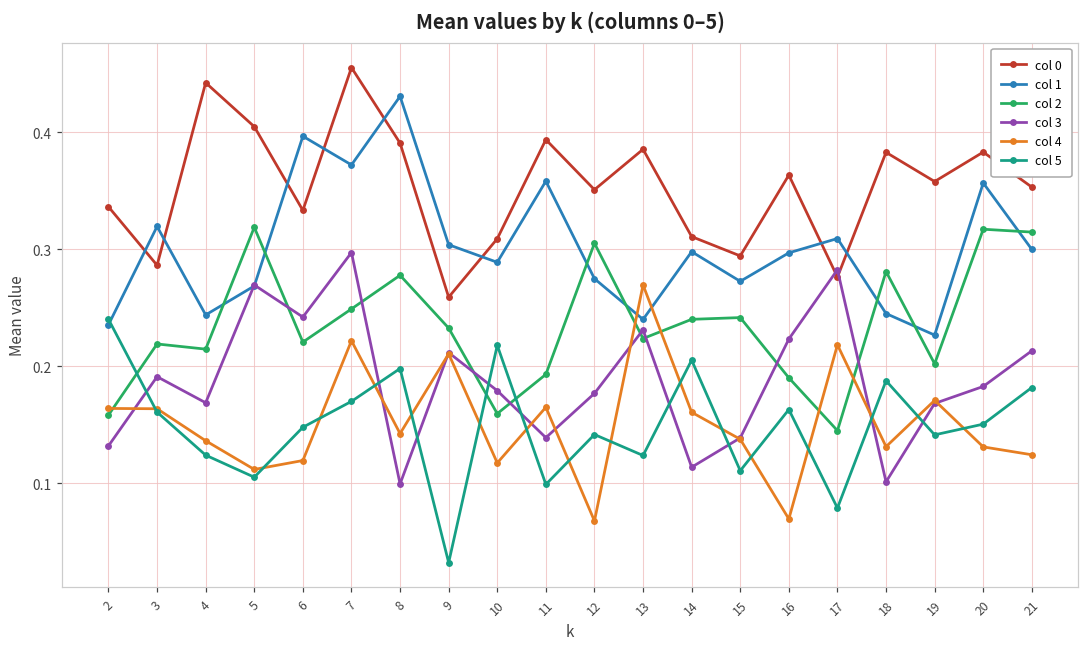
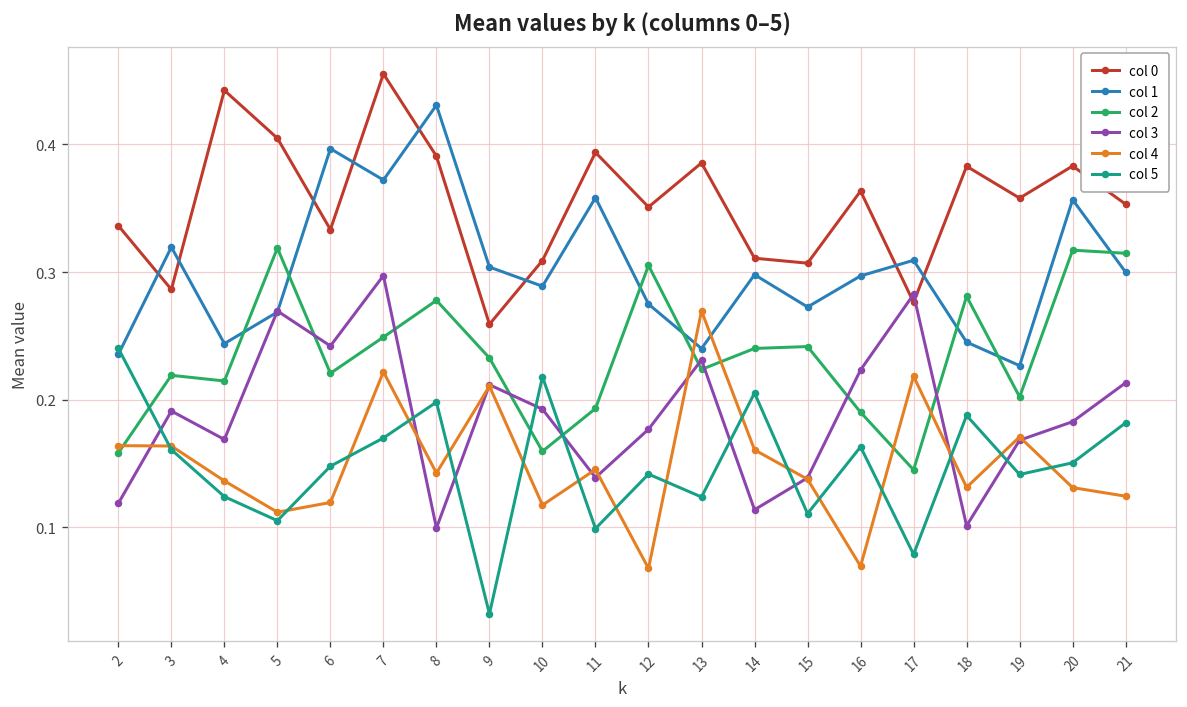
  {
    "col 0": {
      "2": 0.336,
      "3": 0.286,
      "4": 0.442,
      "5": 0.405,
      "6": 0.333,
      "7": 0.455,
      "8": 0.391,
      "9": 0.259,
      "10": 0.309,
      "11": 0.394,
      "12": 0.351,
      "13": 0.385,
      "14": 0.311,
-     "15": 0.294,
+     "15": 0.307,
      "16": 0.363,
      "17": 0.276,
      "18": 0.383,
      "19": 0.358,
      "20": 0.383,
      "21": 0.353
    },
    "col 1": {
      "2": 0.235,
      "3": 0.319,
      "4": 0.244,
      "6": 0.397,
      "7": 0.372,
      "8": 0.431,
      "9": 0.304,
      "10": 0.289,
      "11": 0.358,
      "12": 0.275,
      "13": 0.240,
      "14": 0.298,
      "15": 0.273,
      "16": 0.297,
      "17": 0.309,
      "18": 0.245,
      "19": 0.227,
      "20": 0.357,
      "21": 0.300
    },
    "col 3": {
-     "2": 0.132,
+     "2": 0.119,
      "3": 0.191,
      "4": 0.169,
      "6": 0.242,
      "7": 0.297,
      "8": 0.099,
-     "10": 0.179,
+     "10": 0.193,
      "11": 0.139,
      "12": 0.177,
      "13": 0.231,
      "14": 0.114,
      "16": 0.223,
      "17": 0.282,
      "18": 0.101,
      "19": 0.168,
      "20": 0.183,
      "21": 0.213
    },
    "col 4": {
      "2": 0.164,
      "3": 0.164,
      "4": 0.136,
      "5": 0.112,
      "6": 0.119,
      "7": 0.222,
      "8": 0.142,
      "10": 0.117,
-     "11": 0.165,
+     "11": 0.145,
      "12": 0.068,
      "13": 0.269,
      "14": 0.161,
      "16": 0.069,
      "17": 0.218,
      "18": 0.131,
      "19": 0.171,
      "20": 0.131,
      "21": 0.124
    }
  }
